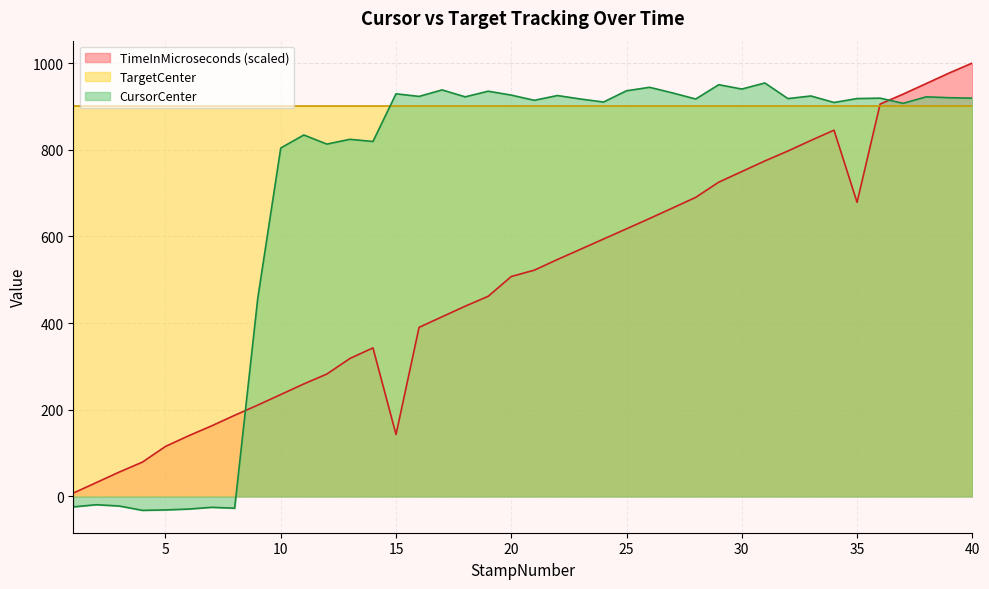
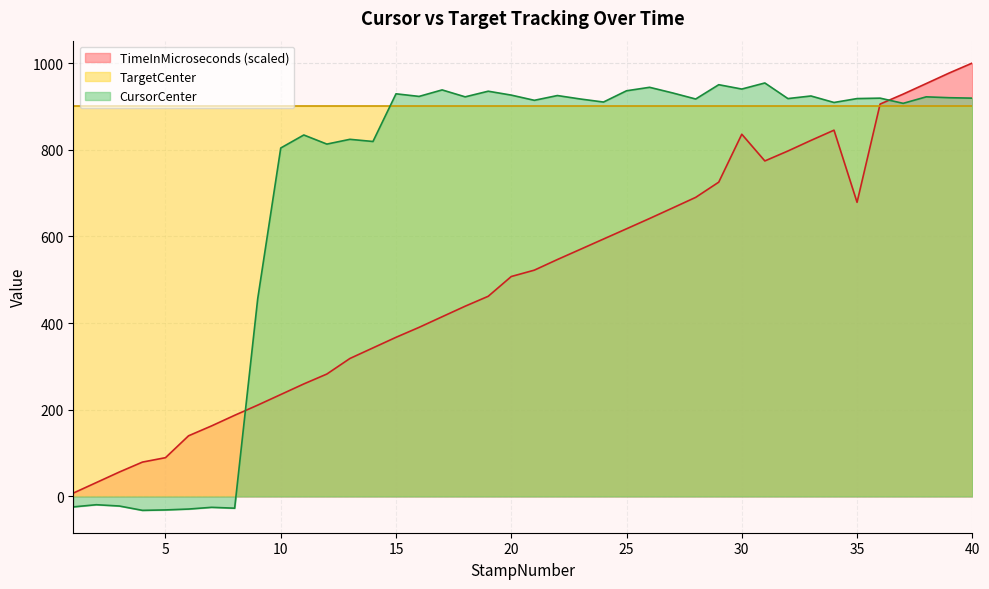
  {
    "TimeInMicroseconds (scaled)": {
-     "5": 120,
+     "5": 90,
      "10": 240,
-     "15": 140,
+     "15": 370,
      "20": 510,
      "25": 620,
-     "30": 750,
+     "30": 840,
      "35": 680,
      "40": 1000
    },
    "TargetCenter": {
      "15": 900,
      "20": 900,
      "25": 900,
      "30": 900,
      "35": 900,
      "40": 900
    }
  }
